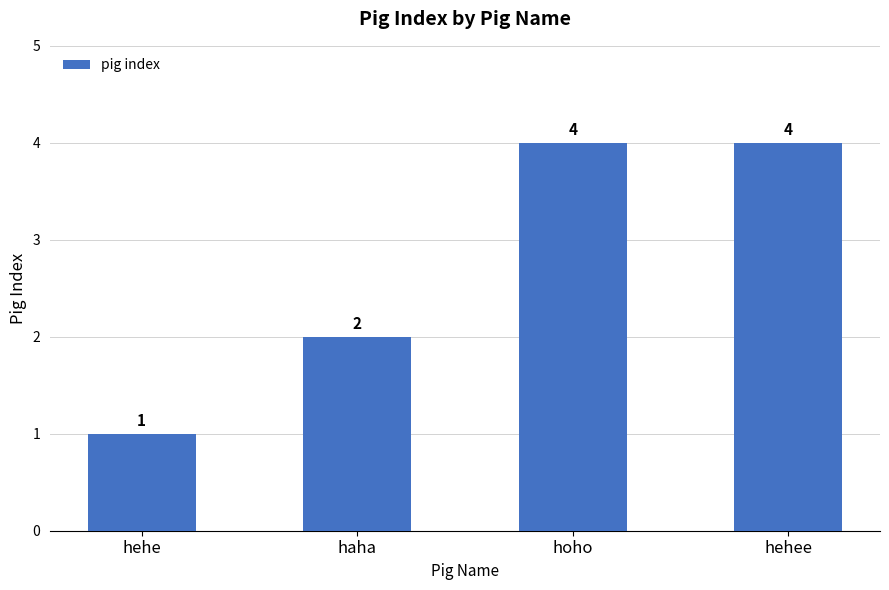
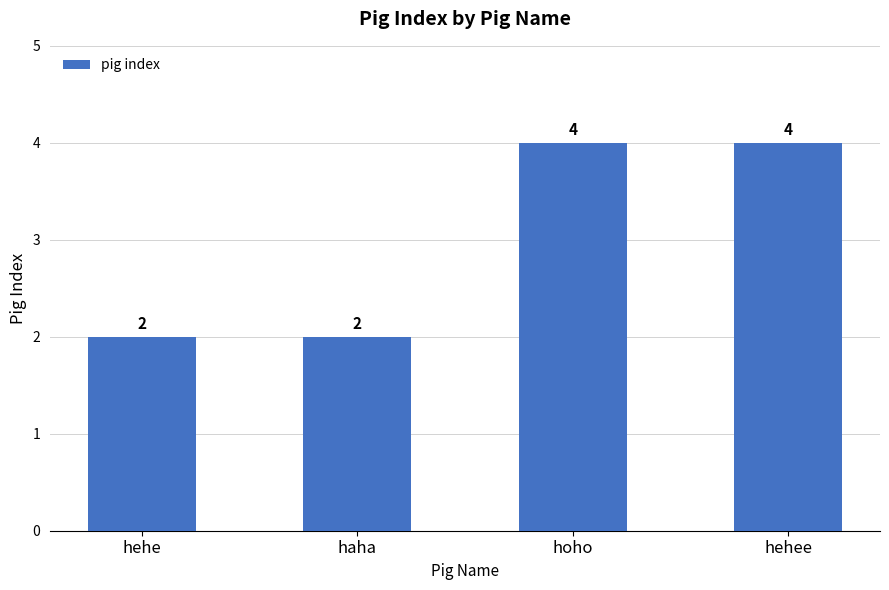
  {
-   "hehe": 1,
+   "hehe": 2,
    "haha": 2,
    "hoho": 4,
    "hehee": 4
  }
